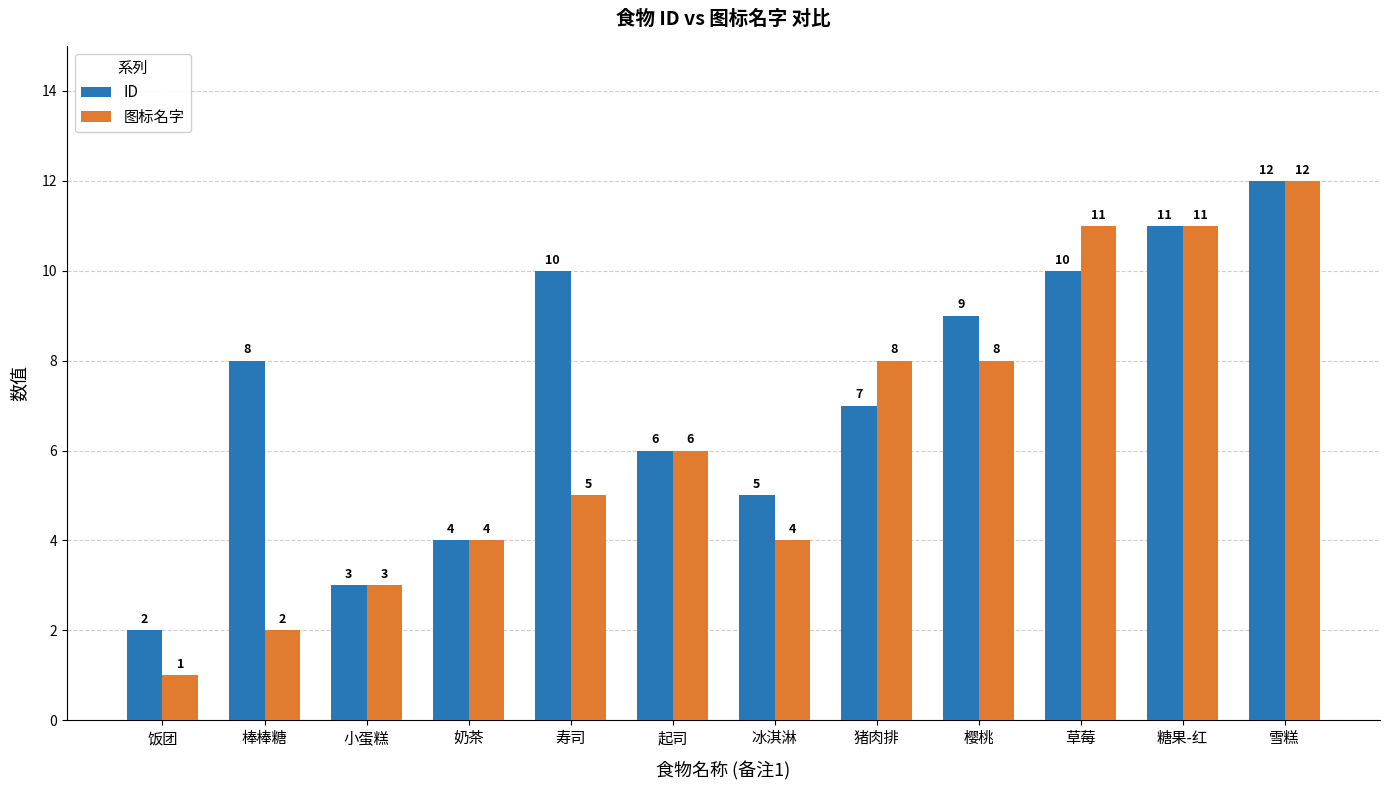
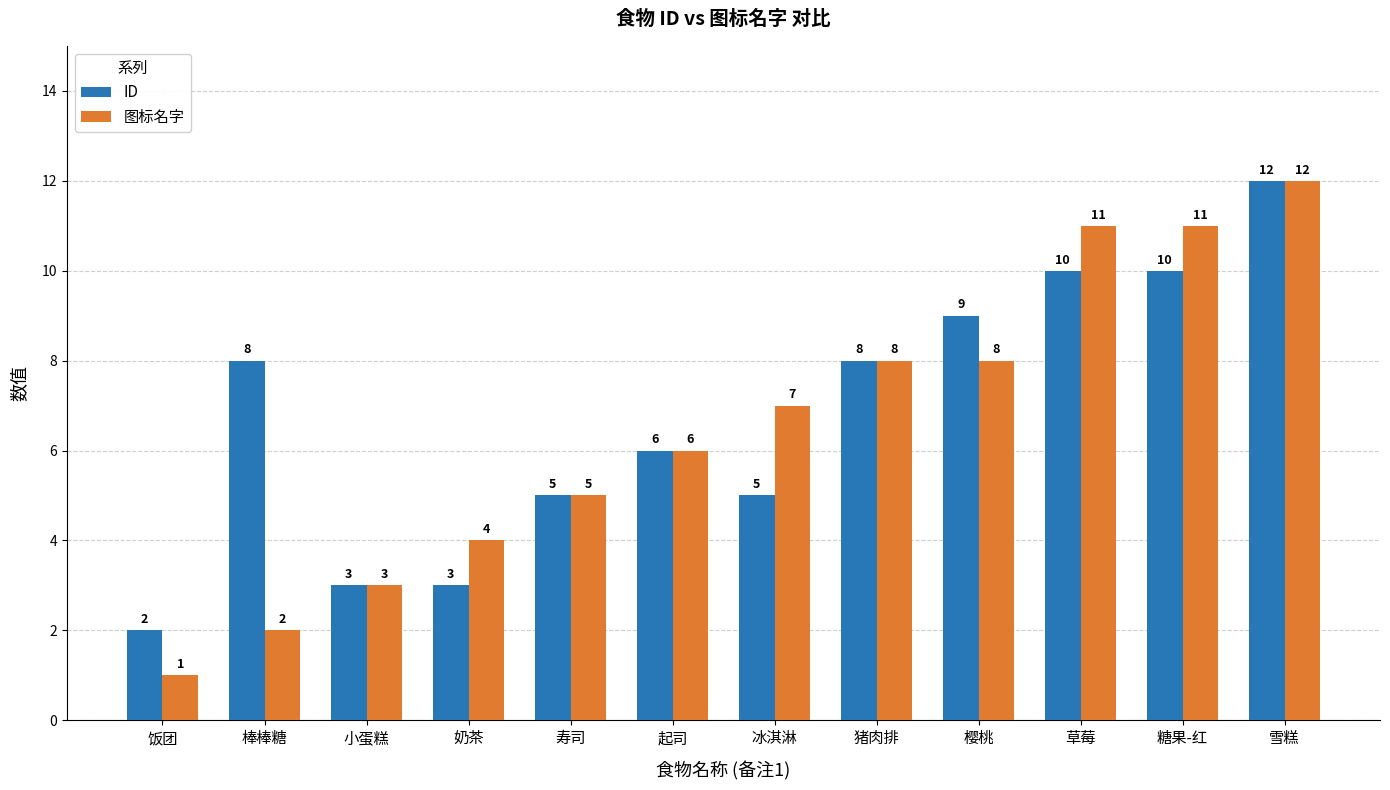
  {
    "ID": {
      "饭团": 2,
      "棒棒糖": 8,
      "小蛋糕": 3,
-     "奶茶": 4,
-     "寿司": 10,
+     "奶茶": 3,
+     "寿司": 5,
      "起司": 6,
      "冰淇淋": 5,
-     "猪肉排": 7,
+     "猪肉排": 8,
      "樱桃": 9,
      "草莓": 10,
-     "糖果-红": 11,
+     "糖果-红": 10,
      "雪糕": 12
    },
    "图标名字": {
      "饭团": 1,
      "棒棒糖": 2,
      "小蛋糕": 3,
      "奶茶": 4,
      "寿司": 5,
      "起司": 6,
-     "冰淇淋": 4,
+     "冰淇淋": 7,
      "猪肉排": 8,
      "樱桃": 8,
      "草莓": 11,
      "糖果-红": 11,
      "雪糕": 12
    }
  }
